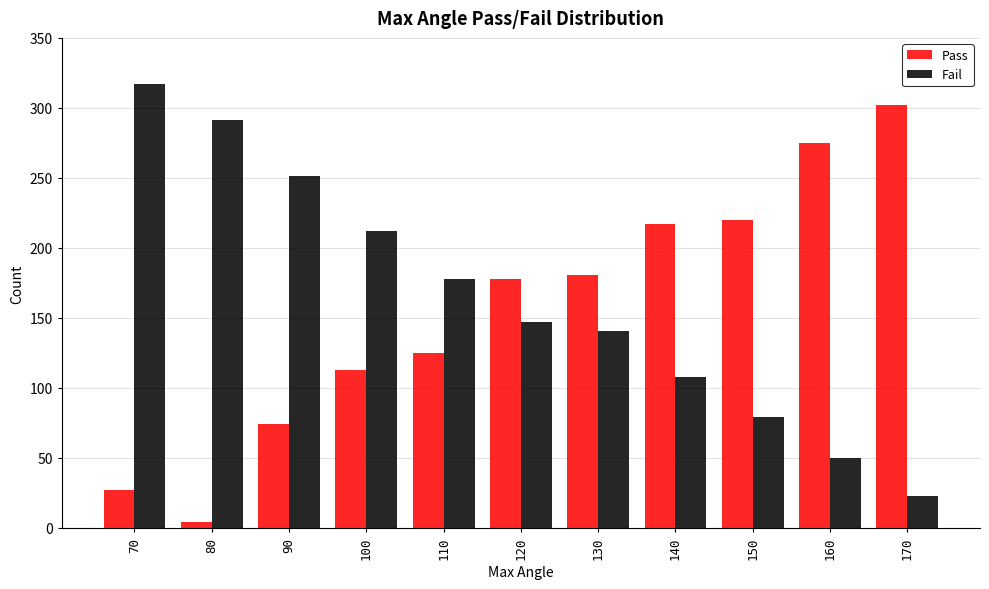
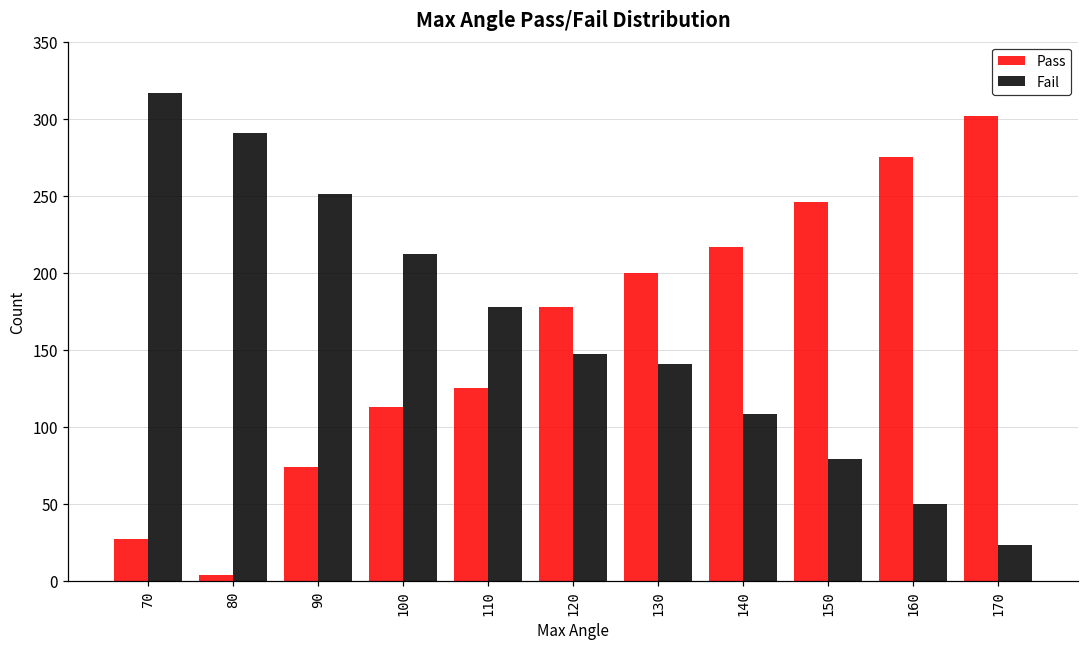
  {
    "Pass": {
      "70": 27,
      "80": 4,
      "90": 74,
      "100": 113,
      "110": 125,
      "120": 178,
-     "130": 181,
+     "130": 200,
      "140": 217,
-     "150": 220,
+     "150": 246,
      "160": 275,
      "170": 302
    },
    "Fail": {
      "70": 317,
      "80": 291,
      "90": 251,
      "100": 212,
      "110": 178,
      "120": 147,
      "130": 141,
      "140": 108,
      "150": 79,
      "160": 50,
      "170": 23
    }
  }
